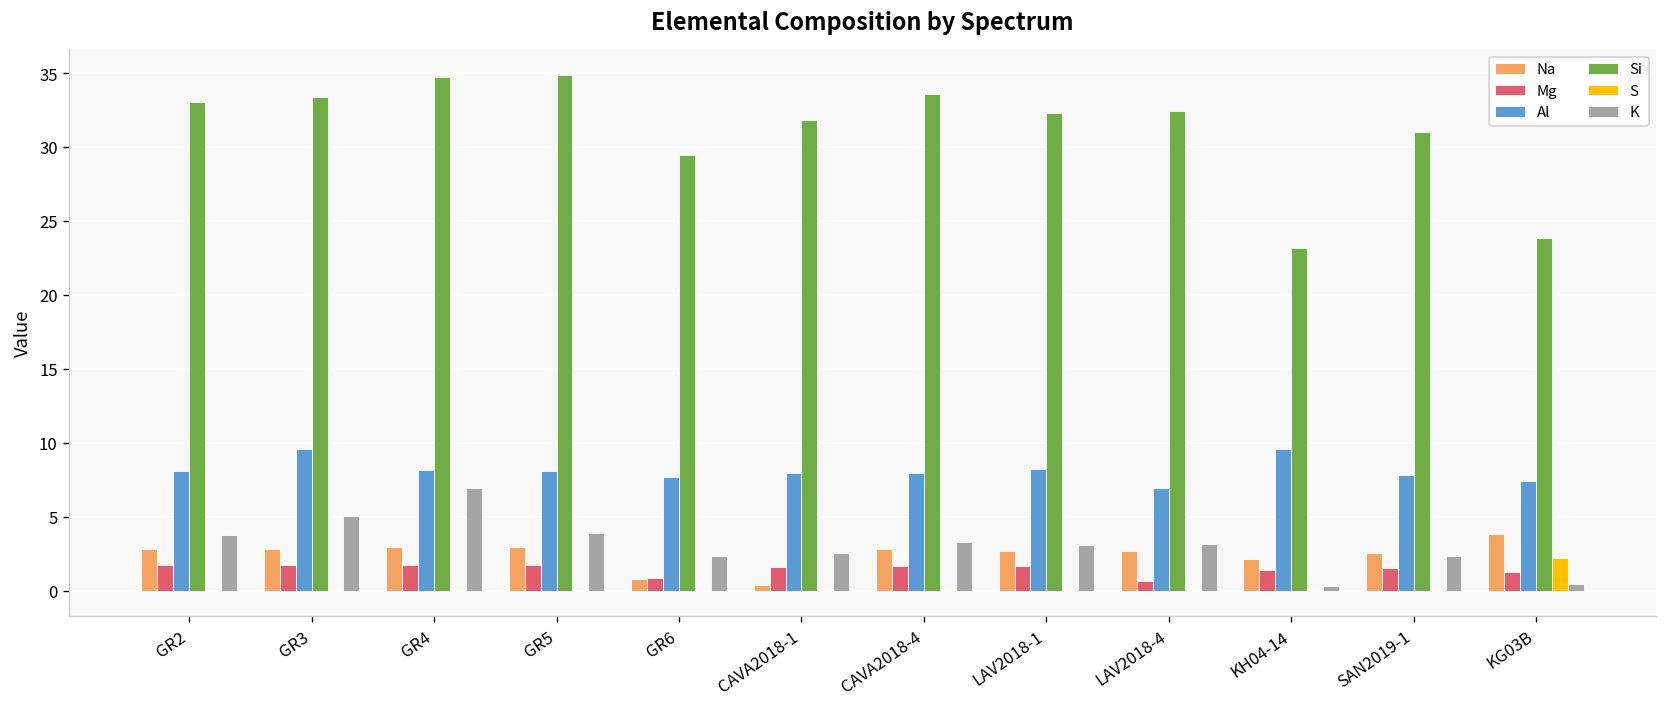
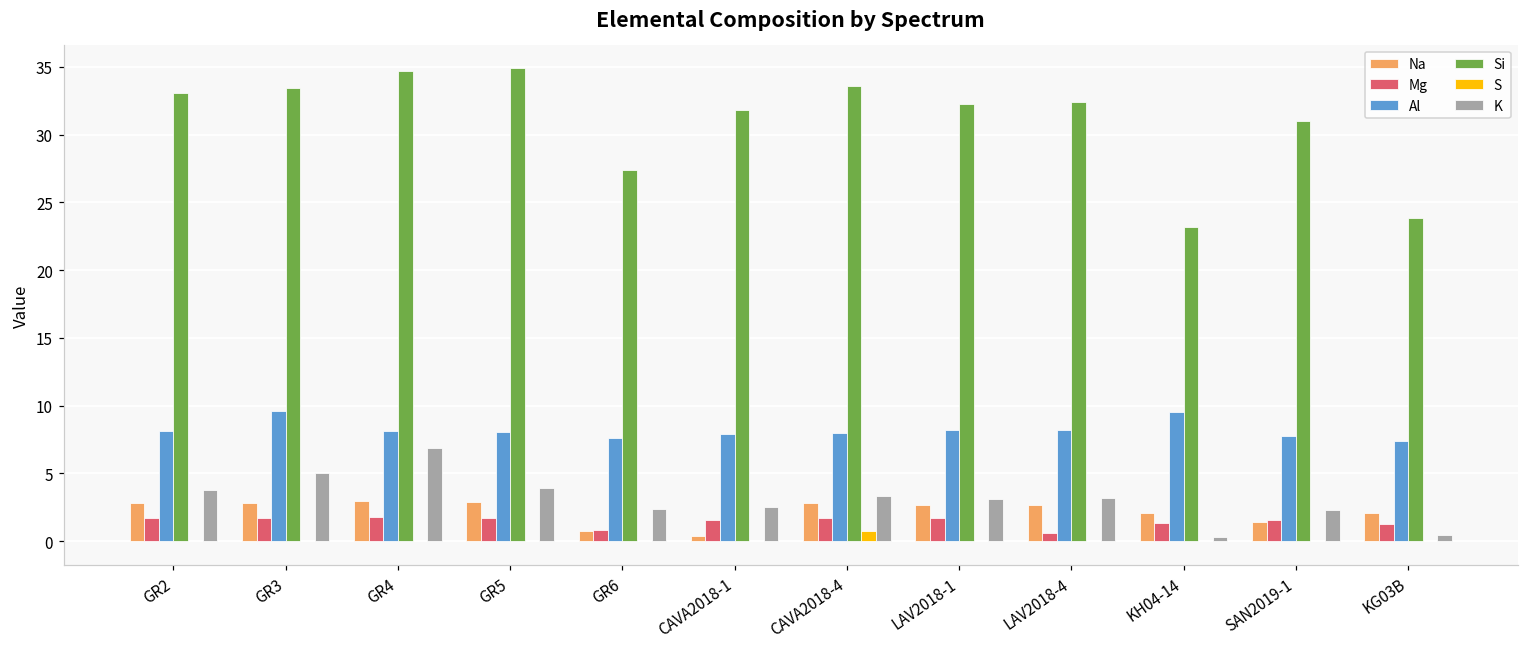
  {
    "Na": {
      "GR2": 2.8,
      "GR3": 2.8,
      "GR4": 3.0,
      "GR5": 2.9,
      "GR6": 0.8,
      "CAVA2018-1": 0.4,
      "CAVA2018-4": 2.8,
      "LAV2018-1": 2.7,
      "LAV2018-4": 2.7,
      "KH04-14": 2.1,
-     "SAN2019-1": 2.6,
-     "KG03B": 3.9
+     "SAN2019-1": 1.4,
+     "KG03B": 2.1
    },
    "Mg": {
      "GR2": 1.7,
      "GR3": 1.7,
      "GR4": 1.8,
      "GR5": 1.7,
      "GR6": 0.9,
      "CAVA2018-1": 1.6,
      "CAVA2018-4": 1.7,
      "LAV2018-1": 1.7,
      "LAV2018-4": 0.6,
      "KH04-14": 1.4,
      "SAN2019-1": 1.5,
      "KG03B": 1.3
    },
    "Al": {
      "GR2": 8.1,
      "GR3": 9.6,
      "GR4": 8.2,
      "GR5": 8.1,
      "GR6": 7.7,
      "CAVA2018-1": 7.9,
      "CAVA2018-4": 8.0,
      "LAV2018-1": 8.2,
-     "LAV2018-4": 7.0,
+     "LAV2018-4": 8.2,
      "KH04-14": 9.6,
      "SAN2019-1": 7.8,
      "KG03B": 7.4
    },
    "Si": {
      "GR2": 33.0,
      "GR3": 33.4,
      "GR4": 34.7,
      "GR5": 34.9,
-     "GR6": 29.4,
+     "GR6": 27.4,
      "CAVA2018-1": 31.8,
      "CAVA2018-4": 33.6,
      "LAV2018-1": 32.3,
      "LAV2018-4": 32.4,
      "KH04-14": 23.2,
      "SAN2019-1": 31.0,
      "KG03B": 23.8
    },
    "S": {
-     "CAVA2018-4": 0.0,
-     "KG03B": 2.2
+     "CAVA2018-4": 0.8,
+     "KG03B": 0.0
    },
    "K": {
      "GR2": 3.8,
      "GR3": 5.0,
      "GR4": 6.9,
      "GR5": 3.9,
      "GR6": 2.3,
      "CAVA2018-1": 2.5,
      "CAVA2018-4": 3.3,
      "LAV2018-1": 3.1,
      "LAV2018-4": 3.2,
      "KH04-14": 0.3,
      "SAN2019-1": 2.3,
      "KG03B": 0.5
    }
  }
